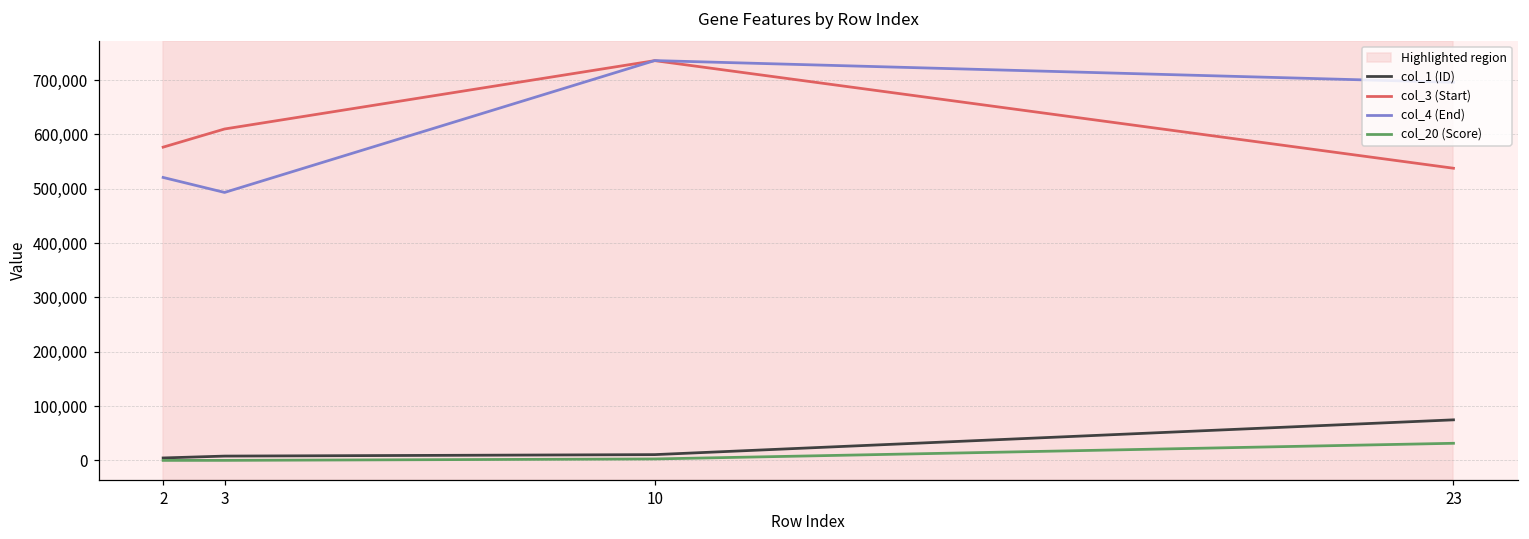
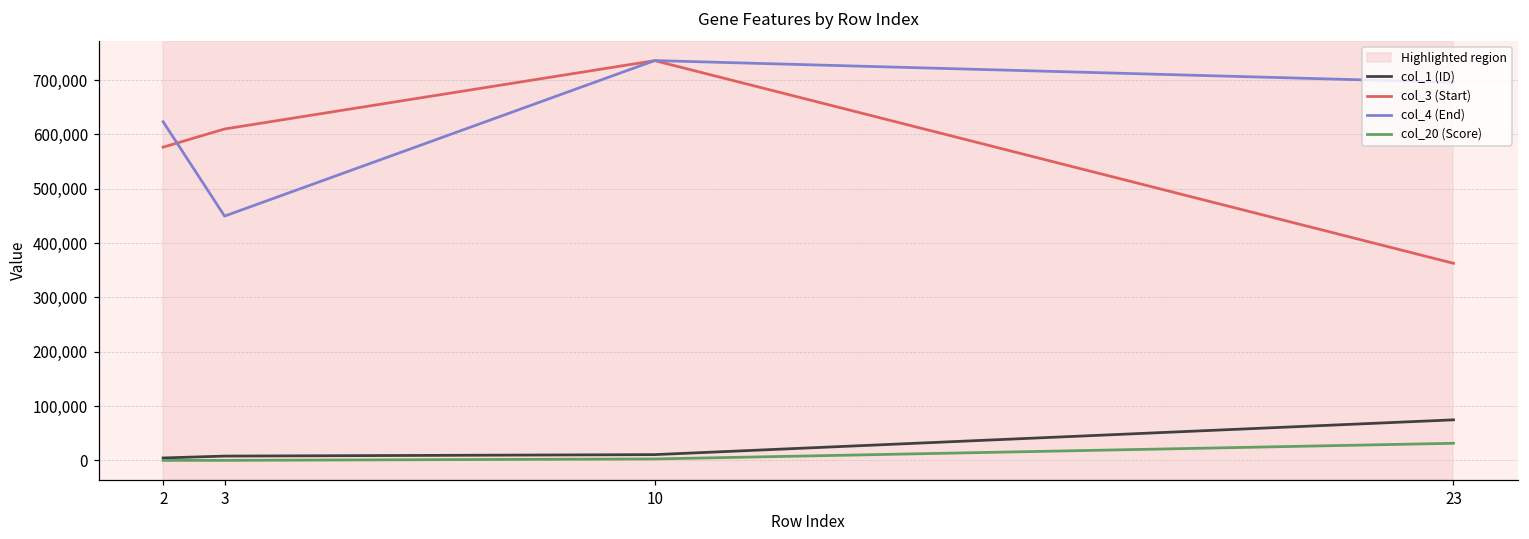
  {
    "col_1 (ID)": {
      "3": "10,000",
      "10": "10,000",
      "23": "70,000"
    },
    "col_3 (Start)": {
      "2": "580,000",
      "3": "610,000",
-     "23": "540,000"
+     "23": "360,000"
    },
    "col_4 (End)": {
-     "2": "520,000",
-     "3": "490,000"
+     "2": "620,000",
+     "3": "450,000"
    },
    "col_20 (Score)": {
      "3": "0",
      "10": "0",
      "23": "30,000"
    }
  }
